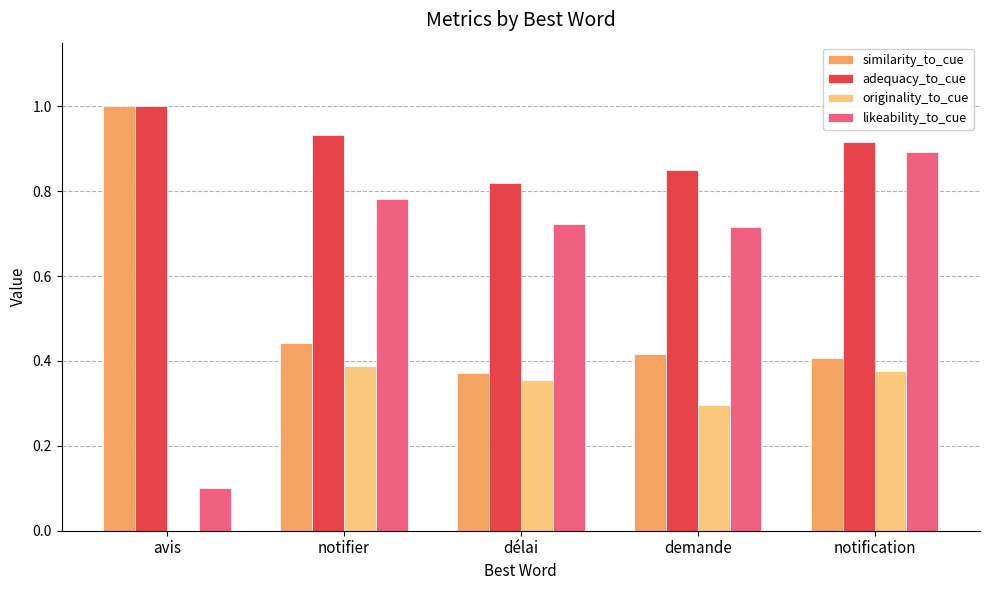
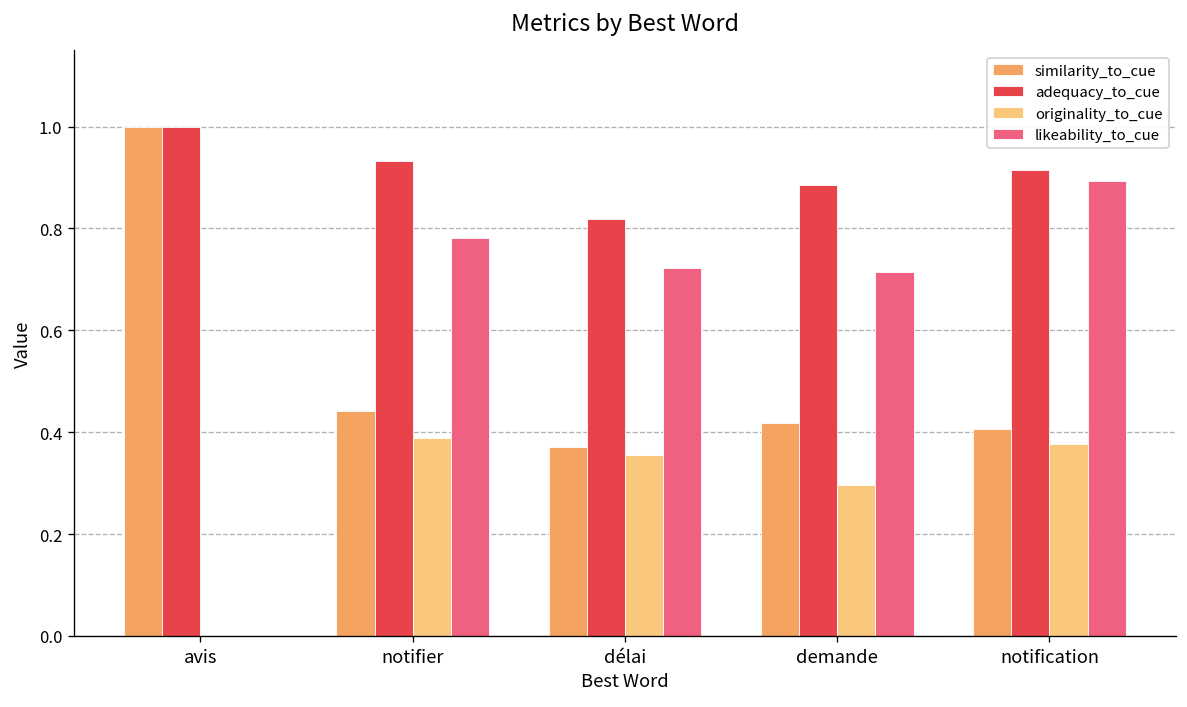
  {
    "adequacy_to_cue": {
      "avis": 1.00,
      "notifier": 0.93,
      "délai": 0.82,
-     "demande": 0.85,
+     "demande": 0.89,
      "notification": 0.92
    },
    "likeability_to_cue": {
-     "avis": 0.1,
+     "avis": 0.0,
      "notifier": 0.78,
      "délai": 0.72,
      "demande": 0.71,
      "notification": 0.89
    }
  }
